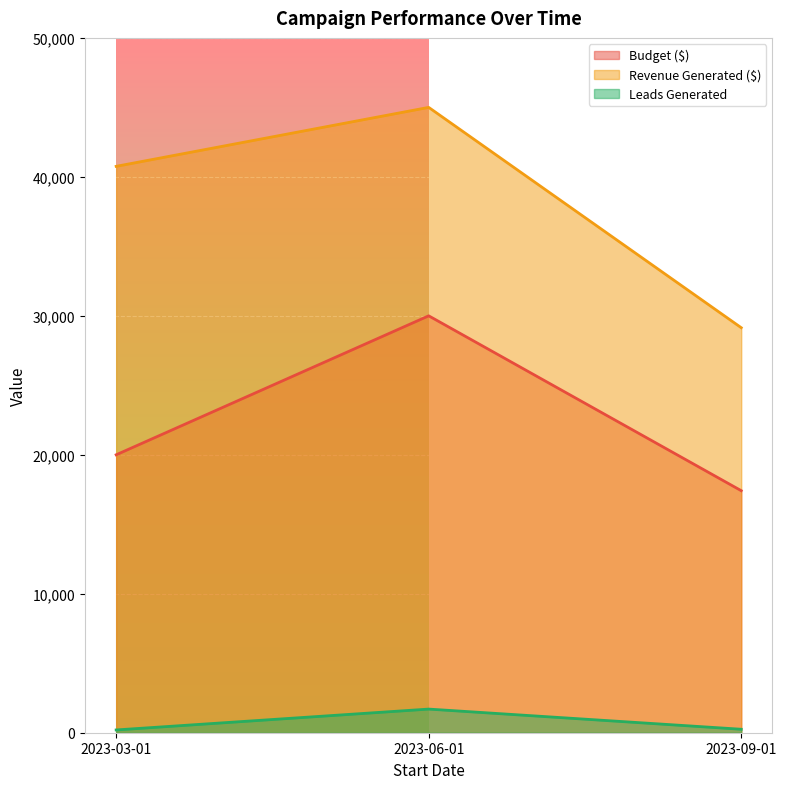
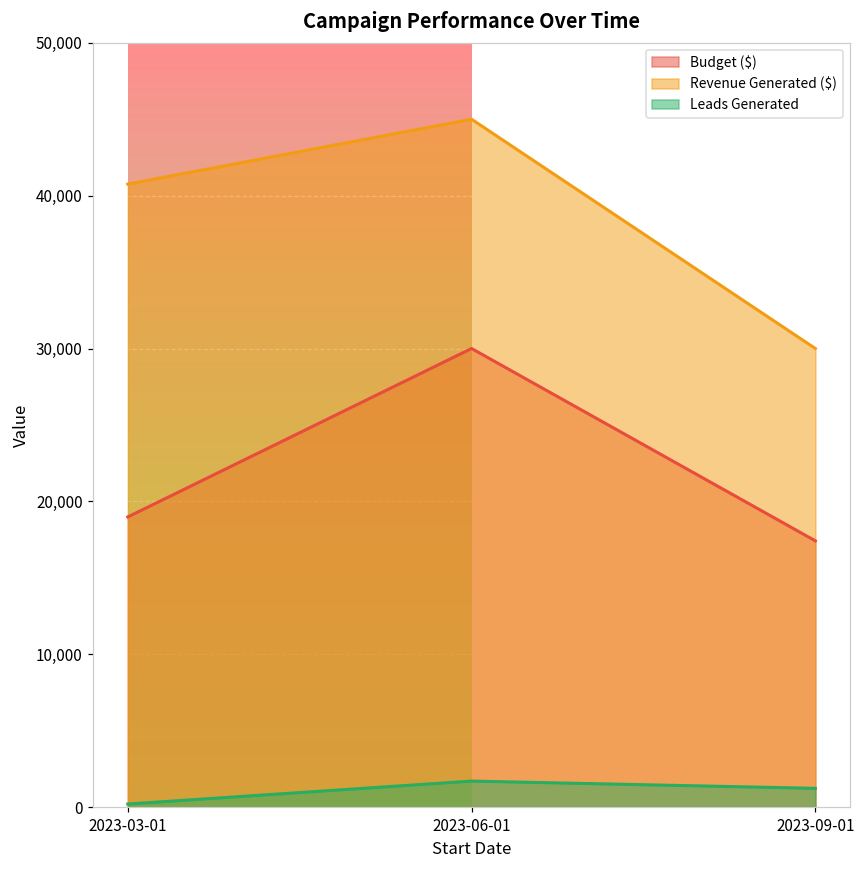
  {
    "Budget ($)": {
-     "2023-03-01": "20,000",
+     "2023-03-01": "19,000",
      "2023-06-01": "30,000",
      "2023-09-01": "17,400"
    },
    "Revenue Generated ($)": {
      "2023-03-01": "40,800",
      "2023-06-01": "45,000",
-     "2023-09-01": "29,100"
+     "2023-09-01": "30,000"
    },
    "Leads Generated": {
      "2023-03-01": "200",
      "2023-06-01": "1,700",
-     "2023-09-01": "300"
+     "2023-09-01": "1,200"
    }
  }
